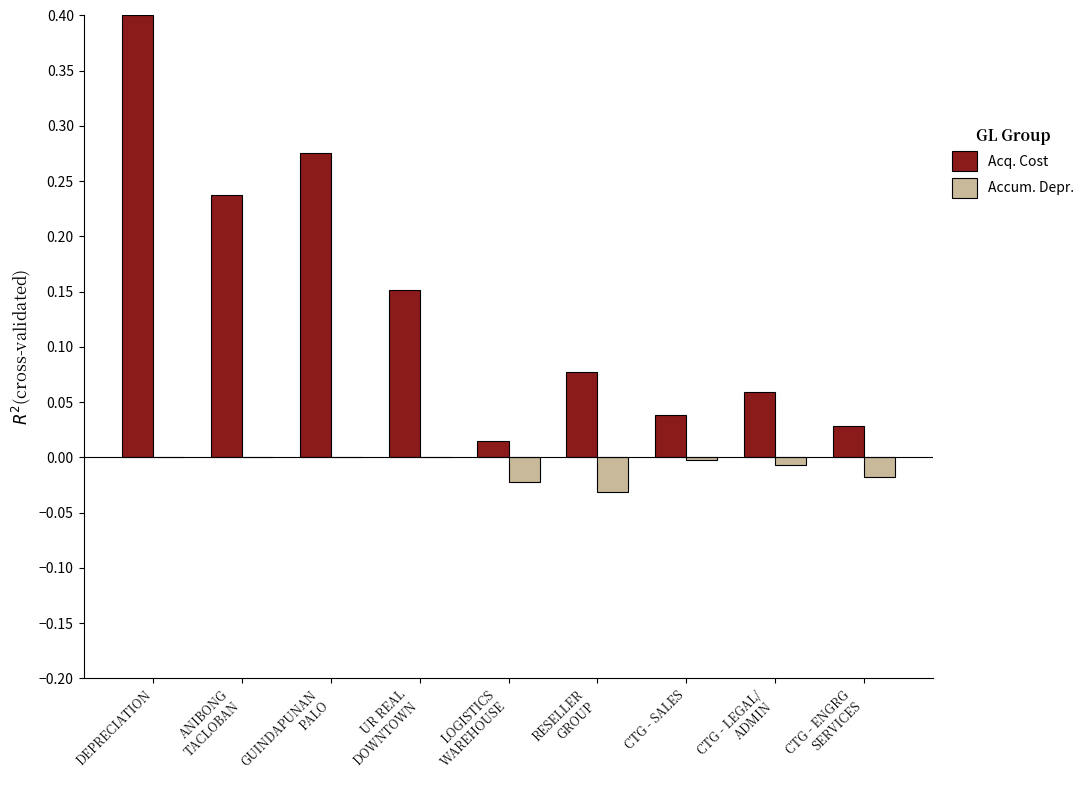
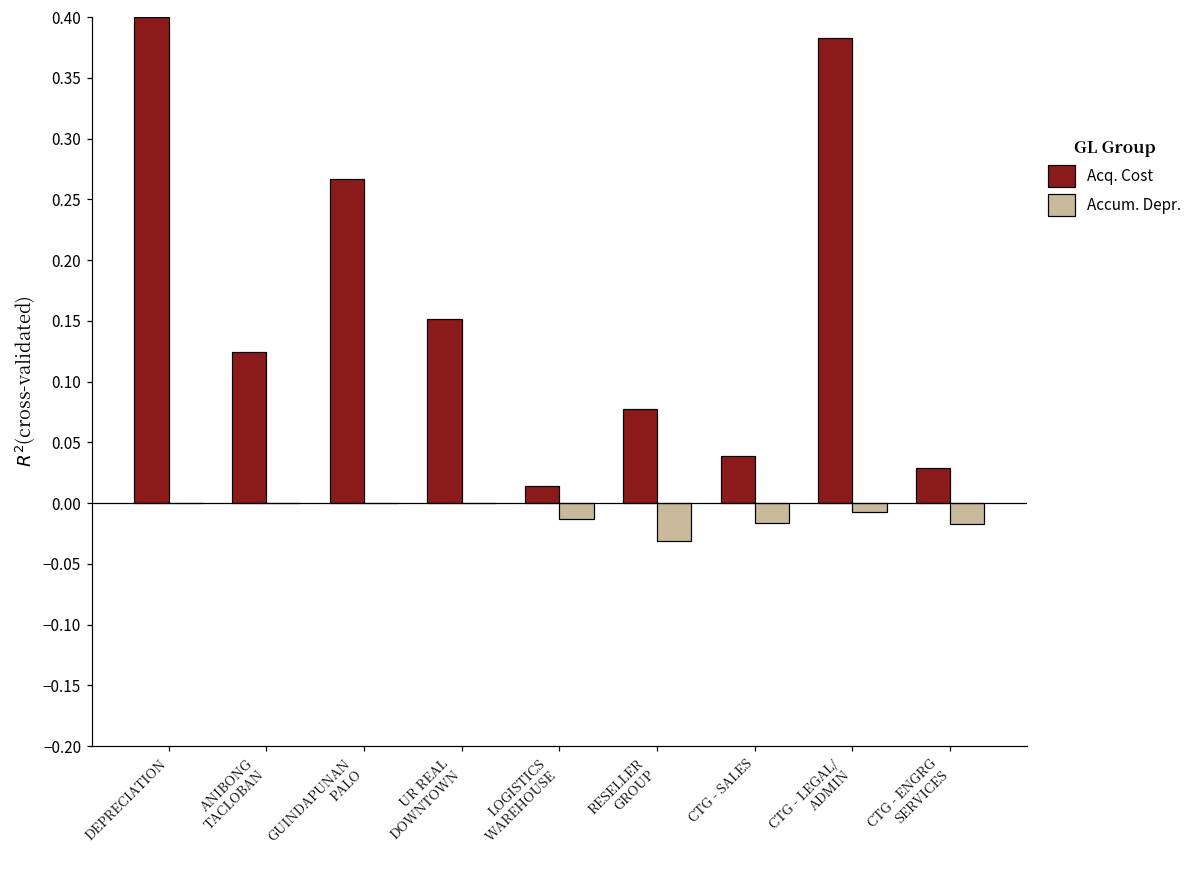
  {
    "Acq. Cost": {
      "DEPRECIATION": 0.400,
-     "ANIBONG TACLOBAN": 0.238,
-     "GUINDAPUNAN PALO": 0.275,
+     "ANIBONG TACLOBAN": 0.125,
+     "GUINDAPUNAN PALO": 0.267,
      "UR REAL DOWNTOWN": 0.152,
      "LOGISTICS WAREHOUSE": 0.014,
      "RESELLER GROUP": 0.077,
      "CTG - SALES": 0.038,
-     "CTG - LEGAL/ ADMIN": 0.059,
+     "CTG - LEGAL/ ADMIN": 0.383,
      "CTG - ENGRG SERVICES": 0.029
    },
    "Accum. Depr.": {
      "DEPRECIATION": 0.000,
      "ANIBONG TACLOBAN": 0.000,
      "GUINDAPUNAN PALO": 0.000,
      "UR REAL DOWNTOWN": 0.000,
-     "LOGISTICS WAREHOUSE": -0.022,
+     "LOGISTICS WAREHOUSE": -0.013,
      "RESELLER GROUP": -0.032,
-     "CTG - SALES": -0.003,
+     "CTG - SALES": -0.016,
      "CTG - LEGAL/ ADMIN": -0.007,
      "CTG - ENGRG SERVICES": -0.017
    }
  }
